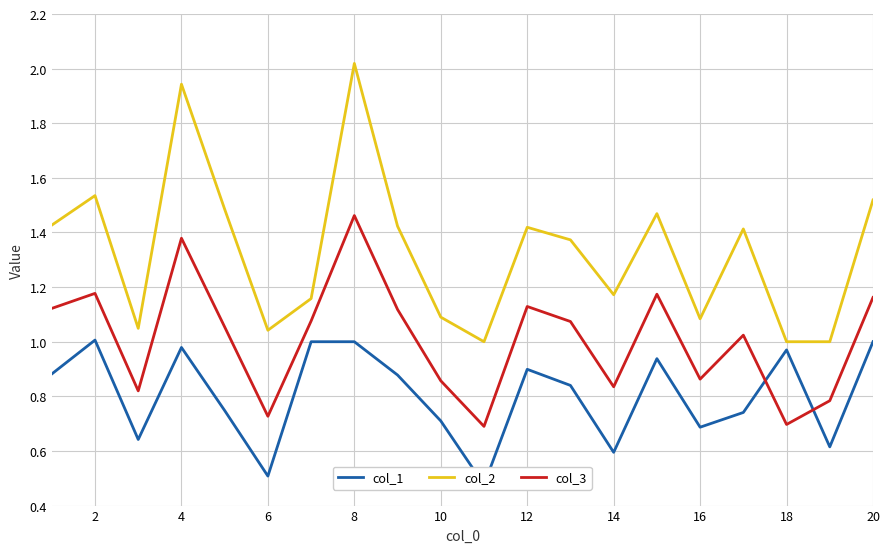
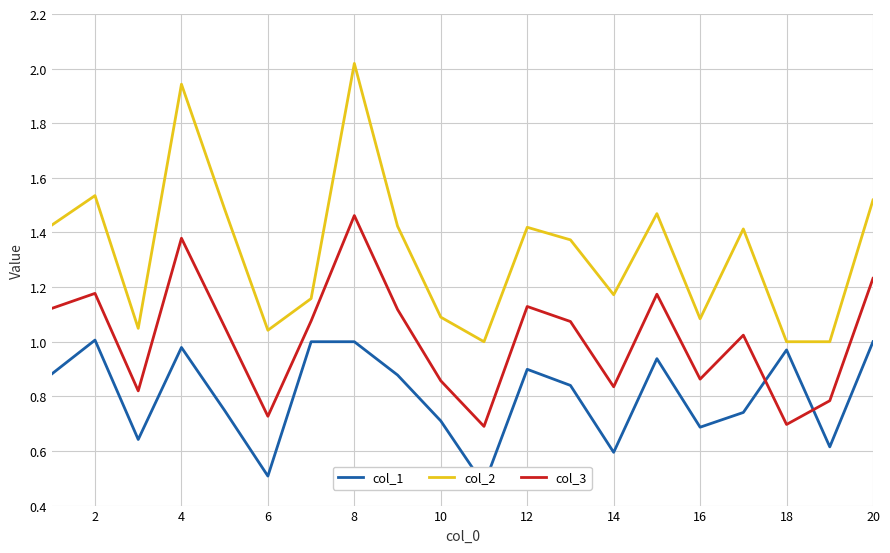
  {
    "col_1": {
      "2": 1.01,
      "4": 0.98,
      "6": 0.51,
      "8": 1.00,
      "10": 0.71,
      "12": 0.90,
      "14": 0.60,
      "16": 0.69,
      "18": 0.97,
      "20": 1.00
    },
    "col_2": {
      "2": 1.54,
      "4": 1.94,
      "6": 1.04,
      "8": 2.02,
      "10": 1.09,
      "12": 1.42,
      "14": 1.17,
      "16": 1.08,
      "18": 1.00,
      "20": 1.52
    },
    "col_3": {
      "2": 1.18,
      "4": 1.38,
      "6": 0.73,
      "8": 1.46,
      "10": 0.86,
      "12": 1.13,
      "14": 0.84,
      "16": 0.86,
      "18": 0.70,
-     "20": 1.16
+     "20": 1.23
    }
  }
